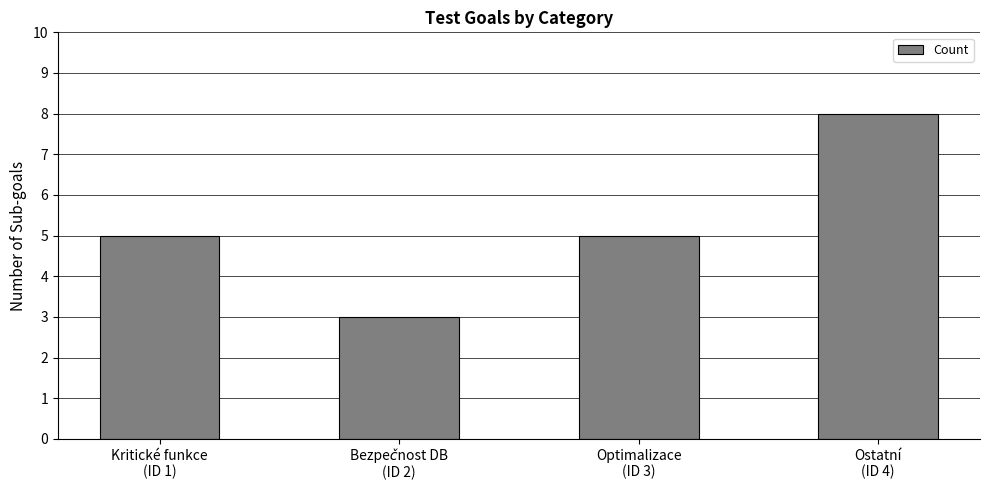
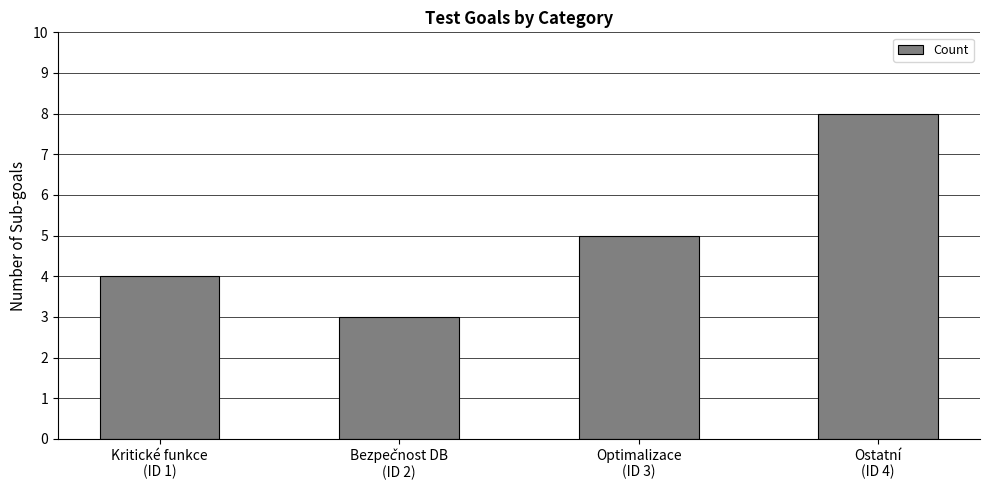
  {
-   "Kritické funkce (ID 1)": 5,
+   "Kritické funkce (ID 1)": 4,
    "Bezpečnost DB (ID 2)": 3,
    "Optimalizace (ID 3)": 5,
    "Ostatní (ID 4)": 8
  }
